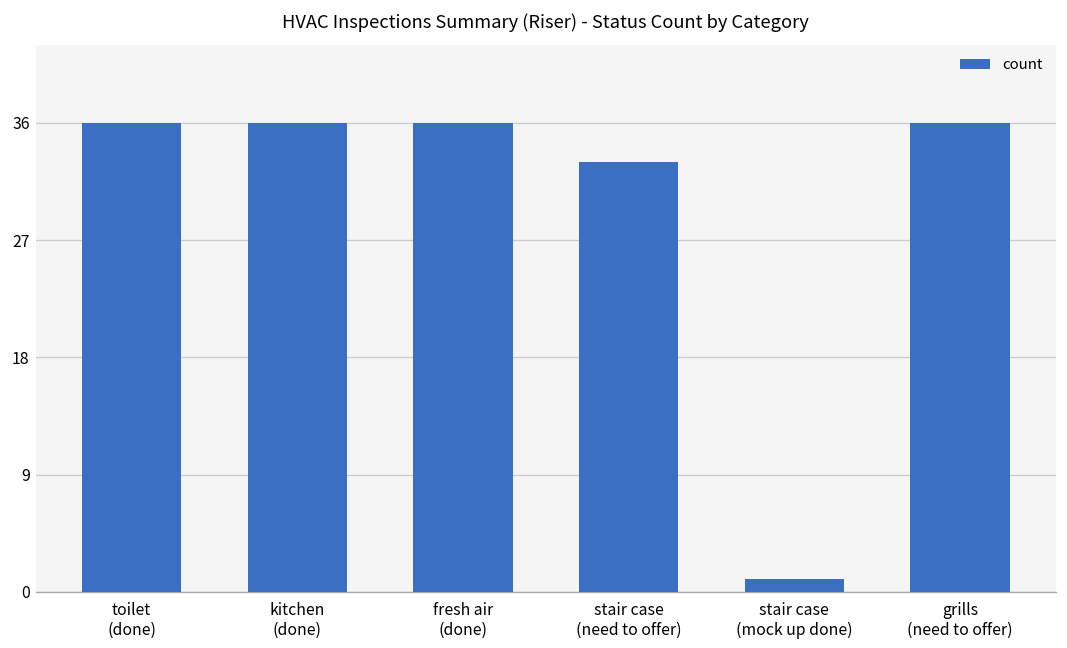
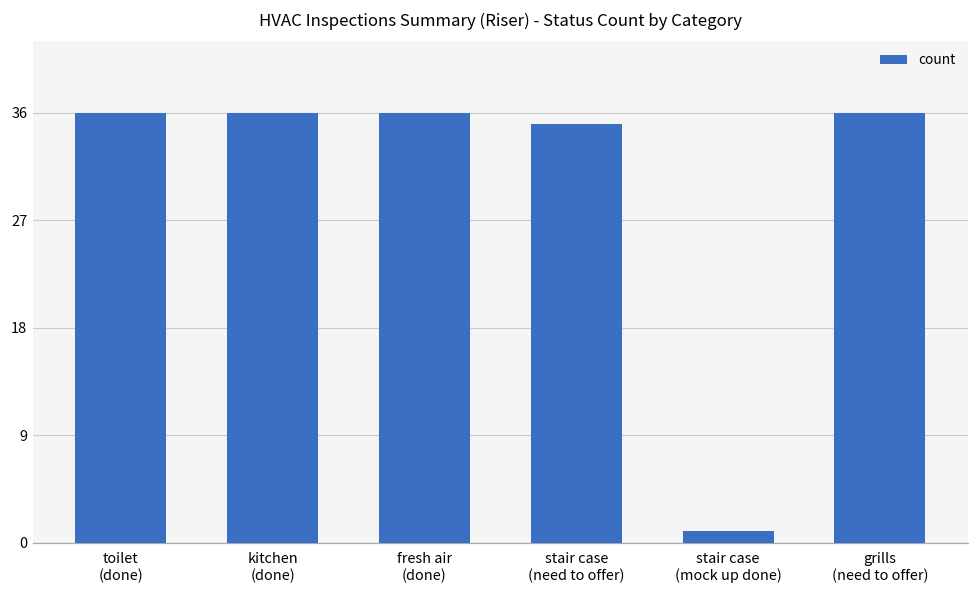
  {
    "toilet (done)": 36,
    "kitchen (done)": 36,
    "fresh air (done)": 36,
-   "stair case (need to offer)": 33,
+   "stair case (need to offer)": 35,
    "stair case (mock up done)": 1,
    "grills (need to offer)": 36
  }
